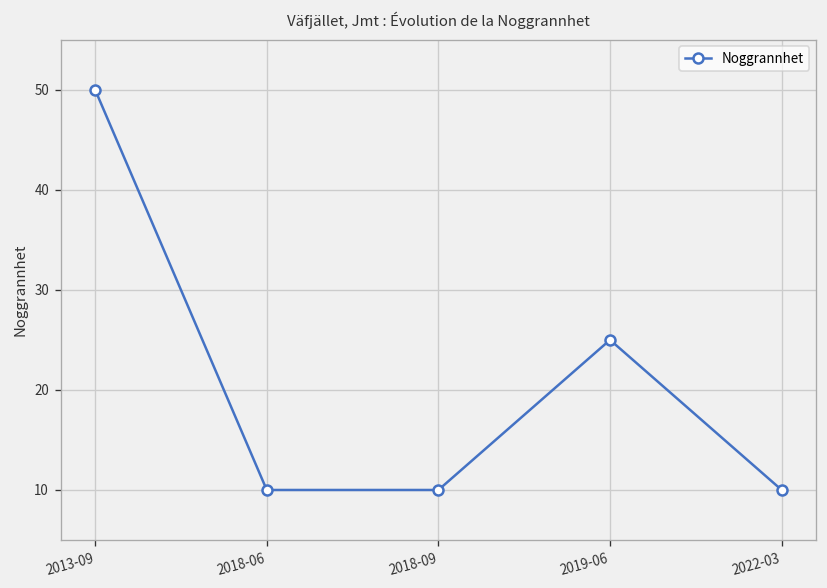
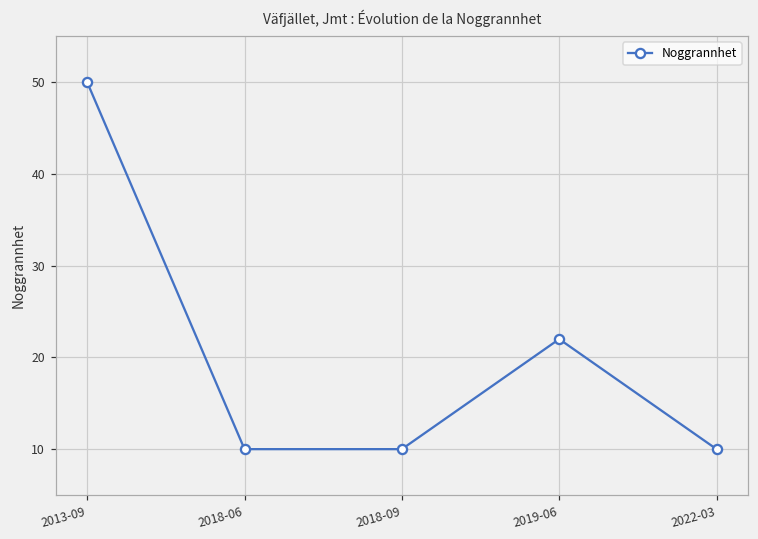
  {
    "2013-09": 50,
    "2018-06": 10,
    "2018-09": 10,
-   "2019-06": 25,
+   "2019-06": 22,
    "2022-03": 10
  }
